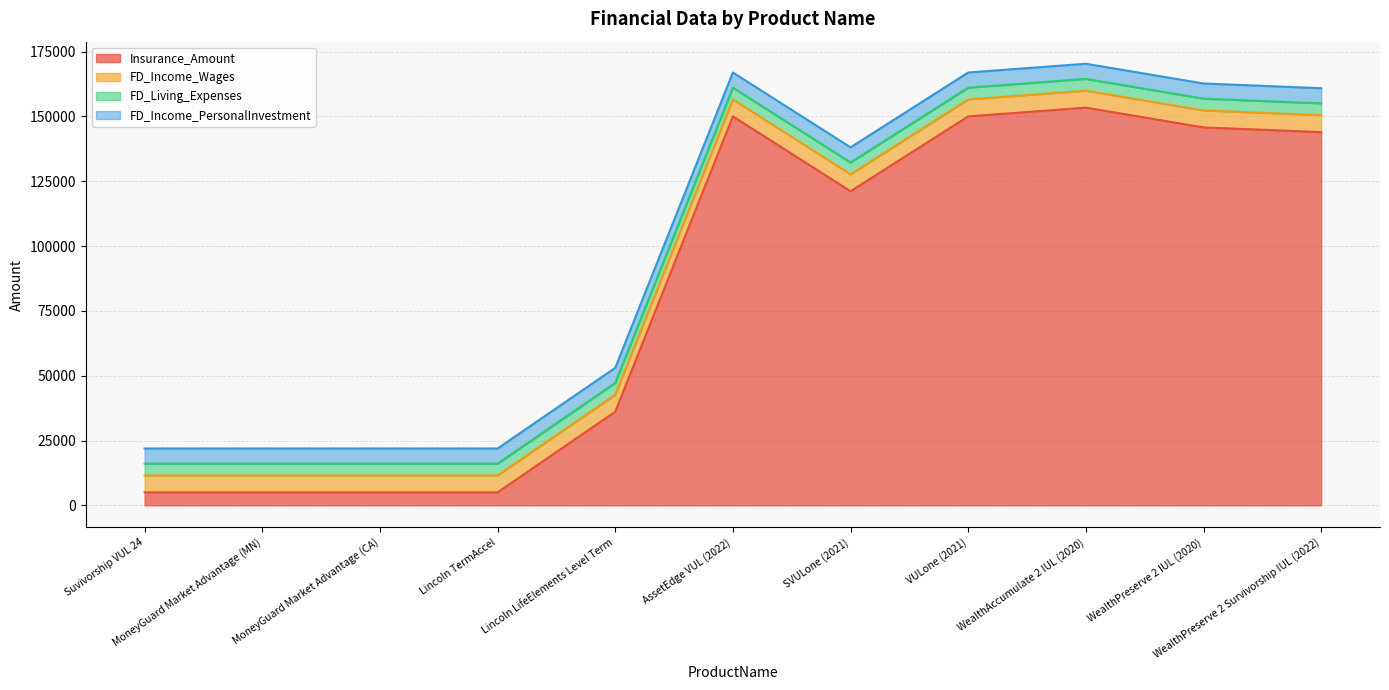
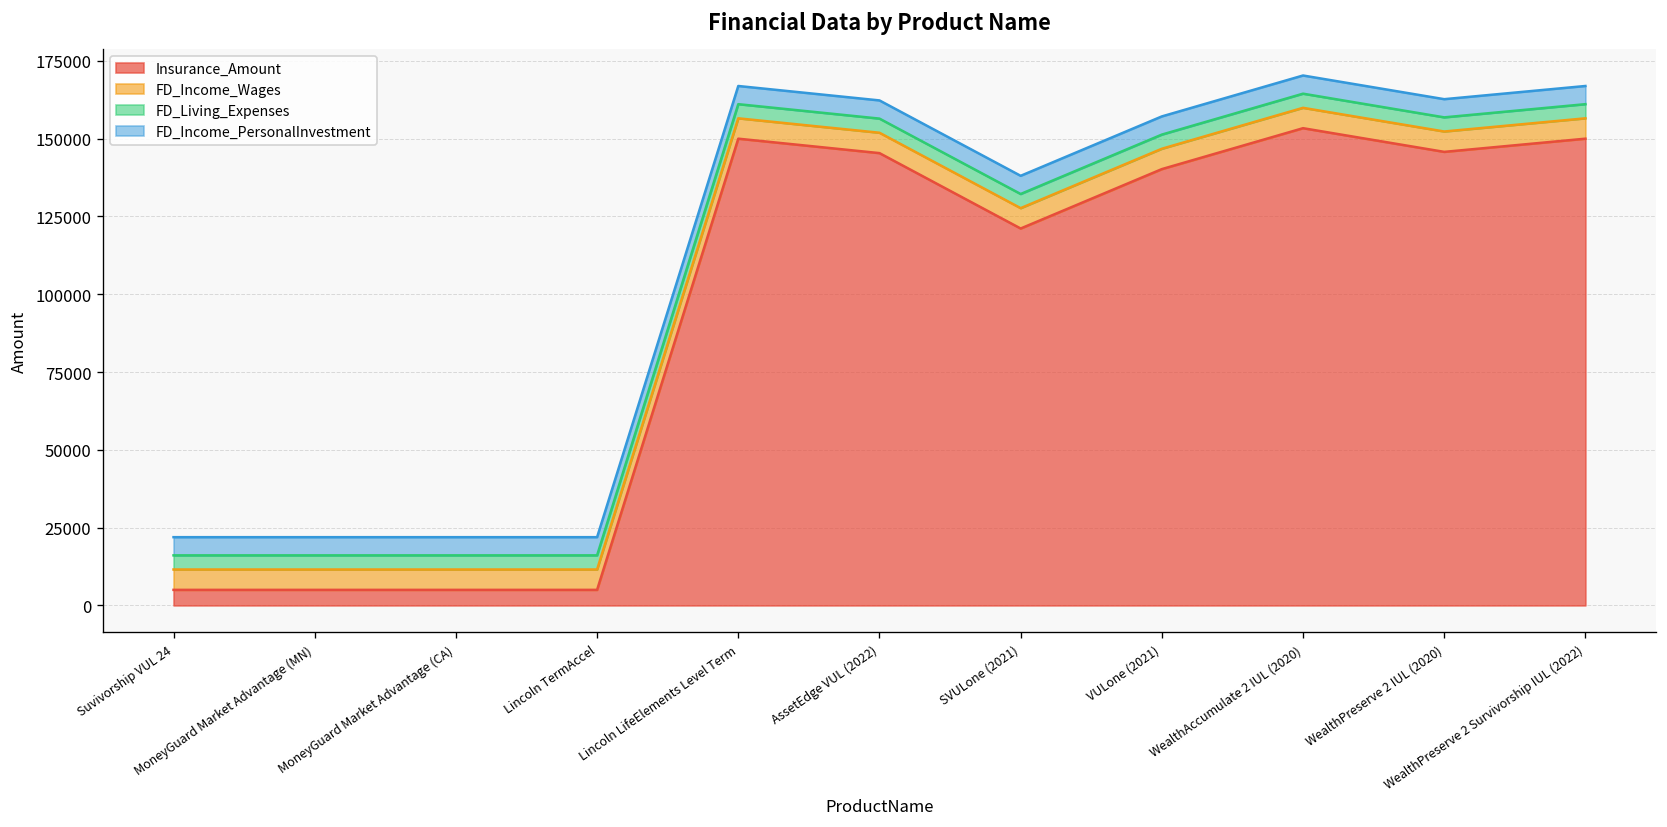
  {
    "Insurance_Amount": {
      "Suvivorship VUL 24": 5000,
      "MoneyGuard Market Advantage (MN)": 5000,
      "MoneyGuard Market Advantage (CA)": 5000,
      "Lincoln TermAccel": 5000,
-     "Lincoln LifeElements Level Term": 36000,
-     "AssetEdge VUL (2022)": 150000,
+     "Lincoln LifeElements Level Term": 150000,
+     "AssetEdge VUL (2022)": 145000,
      "SVULone (2021)": 121000,
-     "VULone (2021)": 150000,
+     "VULone (2021)": 140000,
      "WealthAccumulate 2 IUL (2020)": 153000,
      "WealthPreserve 2 IUL (2020)": 146000,
-     "WealthPreserve 2 Survivorship IUL (2022)": 144000
+     "WealthPreserve 2 Survivorship IUL (2022)": 150000
    },
    "FD_Income_Wages": {
      "Suvivorship VUL 24": 7000,
      "MoneyGuard Market Advantage (MN)": 7000,
      "MoneyGuard Market Advantage (CA)": 7000,
      "Lincoln TermAccel": 7000,
      "Lincoln LifeElements Level Term": 7000,
      "AssetEdge VUL (2022)": 7000,
      "SVULone (2021)": 7000,
      "VULone (2021)": 7000,
      "WealthAccumulate 2 IUL (2020)": 7000,
      "WealthPreserve 2 IUL (2020)": 7000,
      "WealthPreserve 2 Survivorship IUL (2022)": 7000
    },
    "FD_Living_Expenses": {
      "Suvivorship VUL 24": 5000,
      "MoneyGuard Market Advantage (MN)": 5000,
      "MoneyGuard Market Advantage (CA)": 5000,
      "Lincoln TermAccel": 5000,
      "Lincoln LifeElements Level Term": 5000,
      "AssetEdge VUL (2022)": 5000,
      "SVULone (2021)": 5000,
      "VULone (2021)": 5000,
      "WealthAccumulate 2 IUL (2020)": 5000,
      "WealthPreserve 2 IUL (2020)": 5000,
      "WealthPreserve 2 Survivorship IUL (2022)": 5000
    },
    "FD_Income_PersonalInvestment": {
      "Suvivorship VUL 24": 6000,
      "MoneyGuard Market Advantage (MN)": 6000,
      "MoneyGuard Market Advantage (CA)": 6000,
      "Lincoln TermAccel": 6000,
      "Lincoln LifeElements Level Term": 6000,
      "AssetEdge VUL (2022)": 6000,
      "SVULone (2021)": 6000,
      "VULone (2021)": 6000,
      "WealthAccumulate 2 IUL (2020)": 6000,
      "WealthPreserve 2 IUL (2020)": 6000,
      "WealthPreserve 2 Survivorship IUL (2022)": 6000
    }
  }
